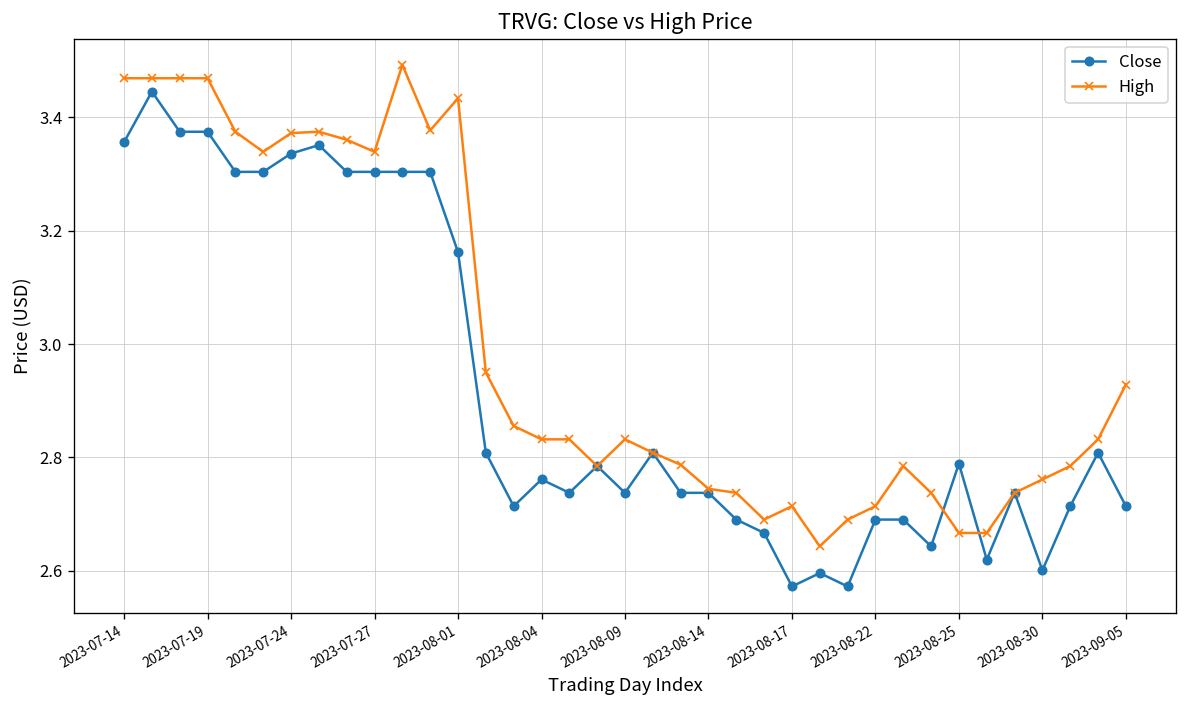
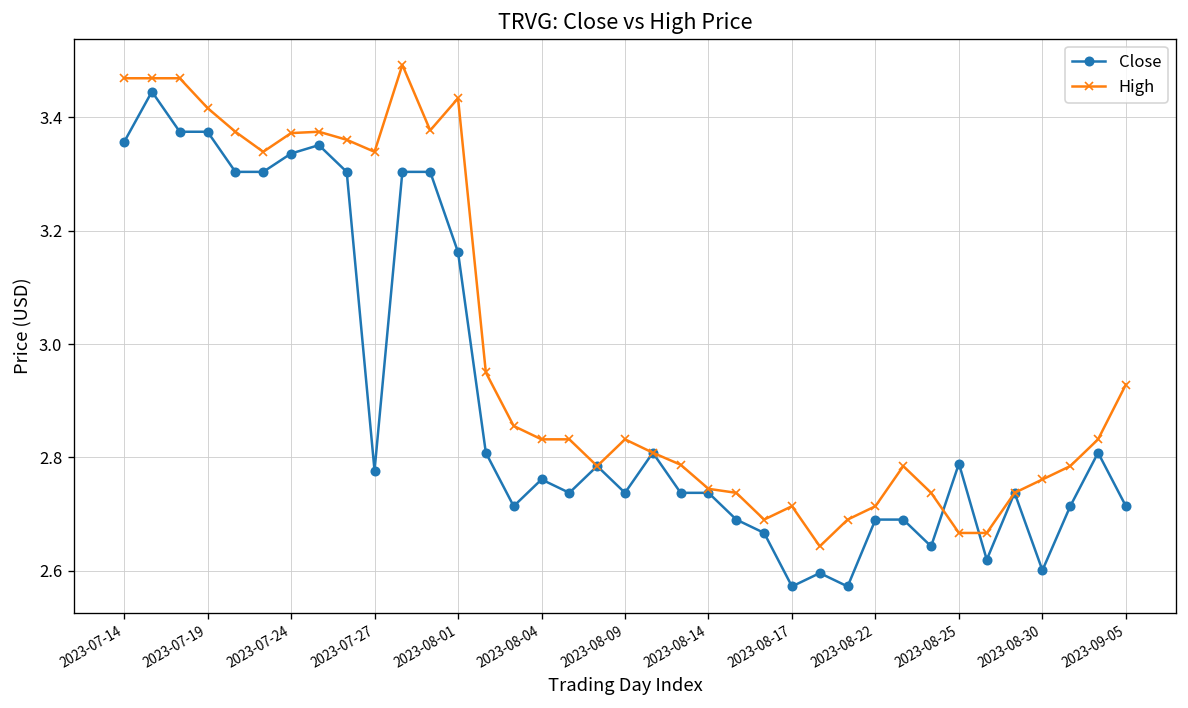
  {
    "Close": {
      "2023-07-14": 3.36,
      "2023-07-19": 3.37,
      "2023-07-24": 3.34,
-     "2023-07-27": 3.30,
+     "2023-07-27": 2.78,
      "2023-08-01": 3.16,
      "2023-08-04": 2.76,
      "2023-08-09": 2.74,
      "2023-08-14": 2.74,
      "2023-08-17": 2.57,
      "2023-08-22": 2.69,
      "2023-08-25": 2.79,
      "2023-08-30": 2.60,
      "2023-09-05": 2.71
    },
    "High": {
      "2023-07-14": 3.47,
-     "2023-07-19": 3.47,
+     "2023-07-19": 3.42,
      "2023-07-24": 3.37,
      "2023-07-27": 3.34,
      "2023-08-01": 3.43,
      "2023-08-04": 2.83,
      "2023-08-09": 2.83,
      "2023-08-14": 2.74,
      "2023-08-17": 2.71,
      "2023-08-22": 2.71,
      "2023-08-25": 2.67,
      "2023-08-30": 2.76,
      "2023-09-05": 2.93
    }
  }
